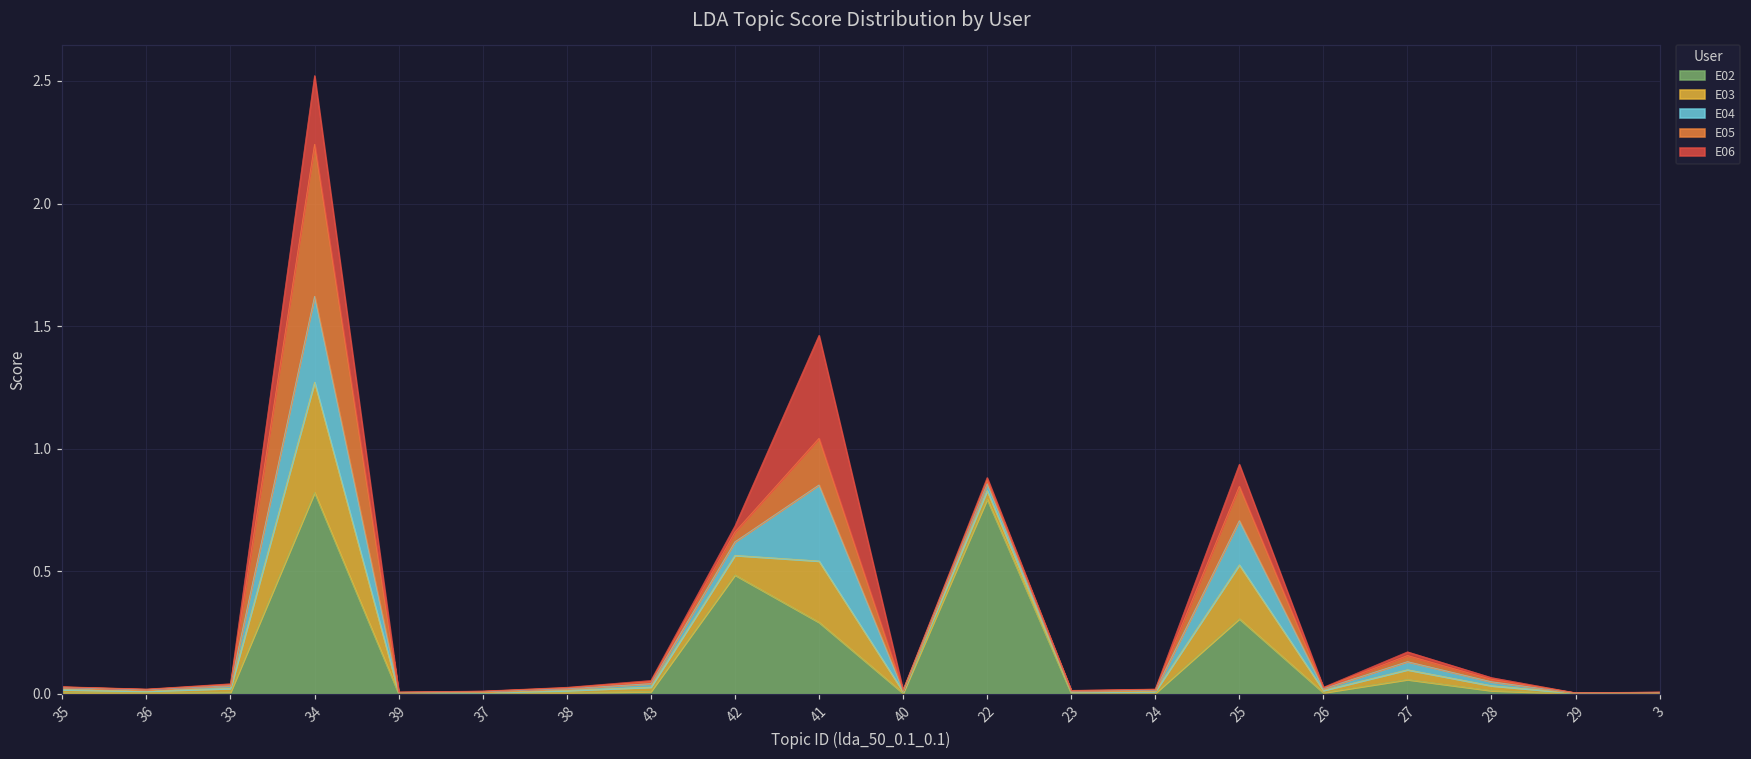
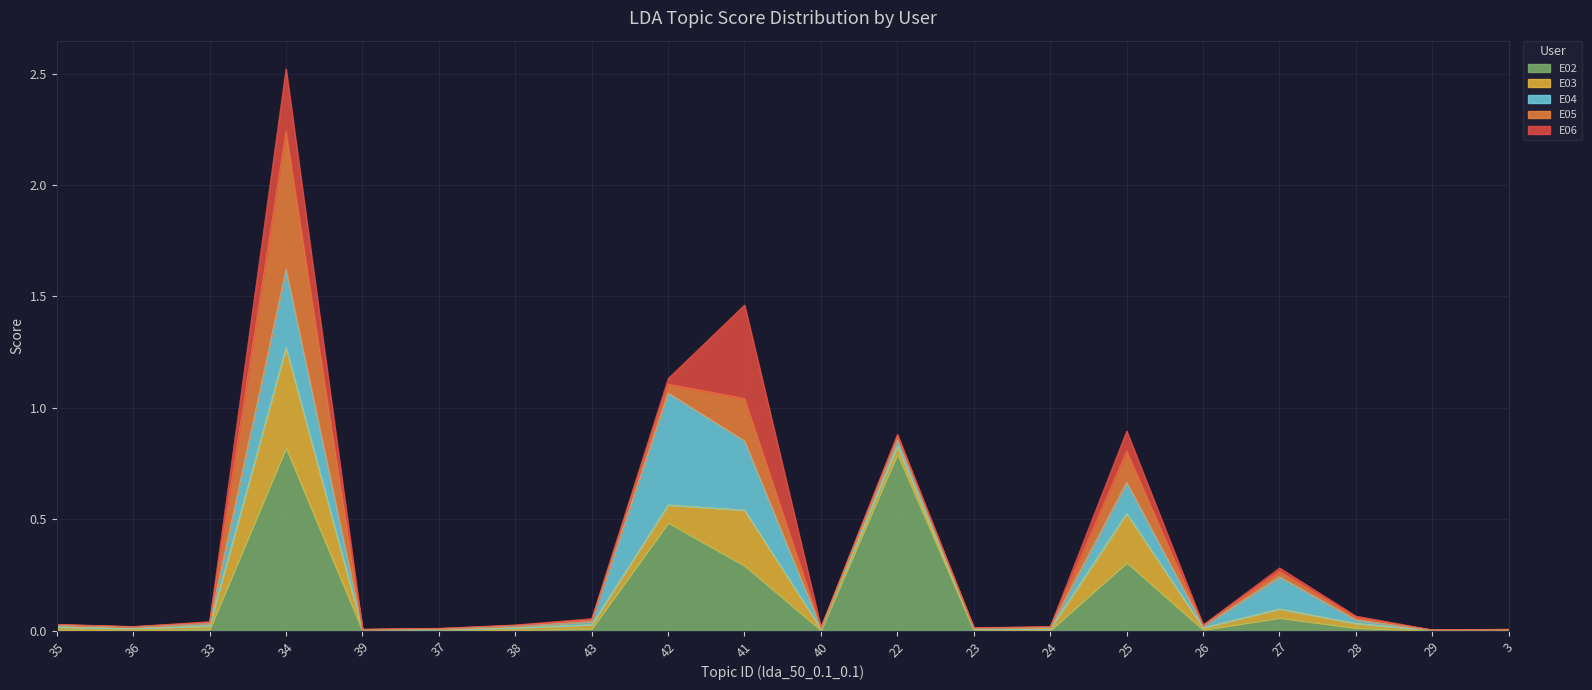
  {
    "E02": {
      "35": 0.01,
      "33": 0.01,
      "34": 0.82,
      "43": 0.01,
      "42": 0.49,
      "41": 0.29,
      "22": 0.79,
      "25": 0.31,
      "27": 0.06,
      "28": 0.01
    },
    "E04": {
      "34": 0.35,
-     "42": 0.06,
+     "42": 0.50,
      "41": 0.31,
      "22": 0.03,
-     "25": 0.18,
-     "27": 0.03
+     "25": 0.14,
+     "27": 0.14
    }
  }
